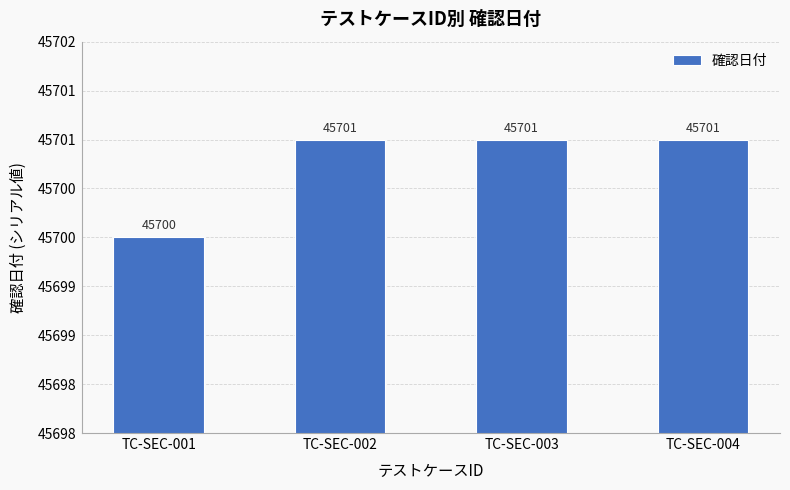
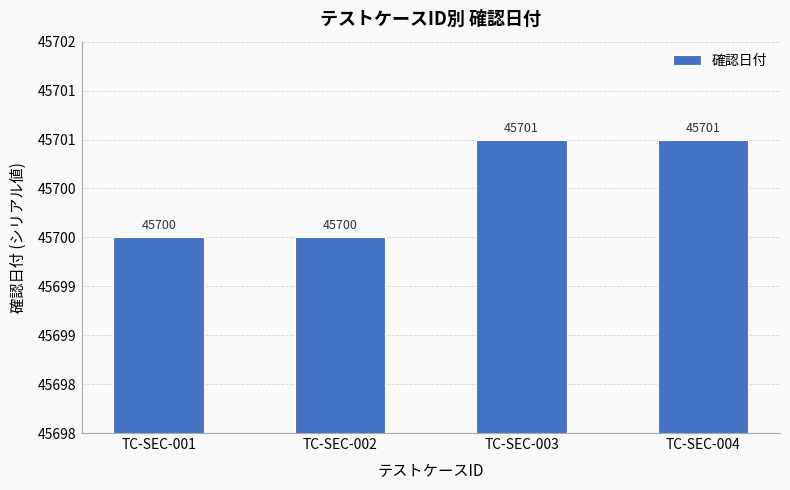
  {
    "TC-SEC-001": 45700,
-   "TC-SEC-002": 45701,
+   "TC-SEC-002": 45700,
    "TC-SEC-003": 45701,
    "TC-SEC-004": 45701
  }
